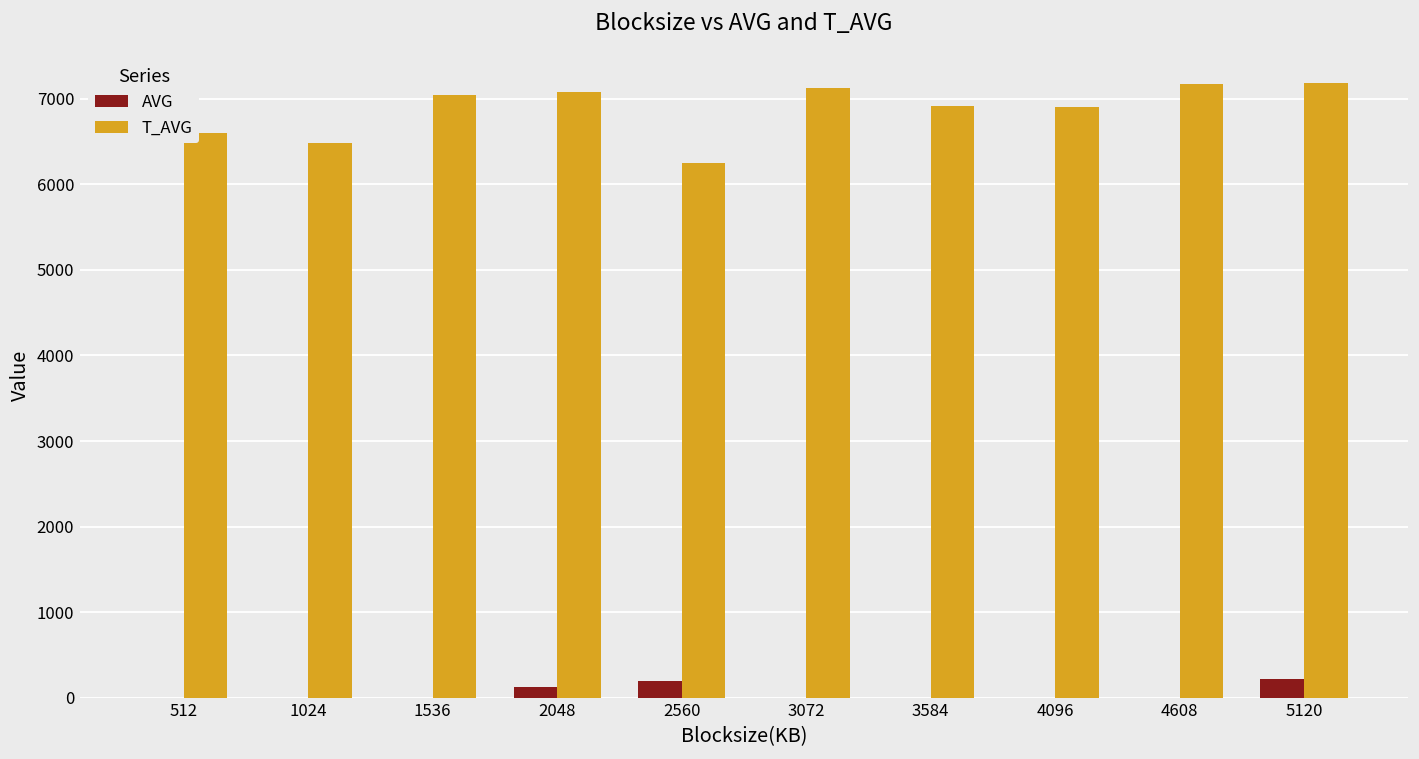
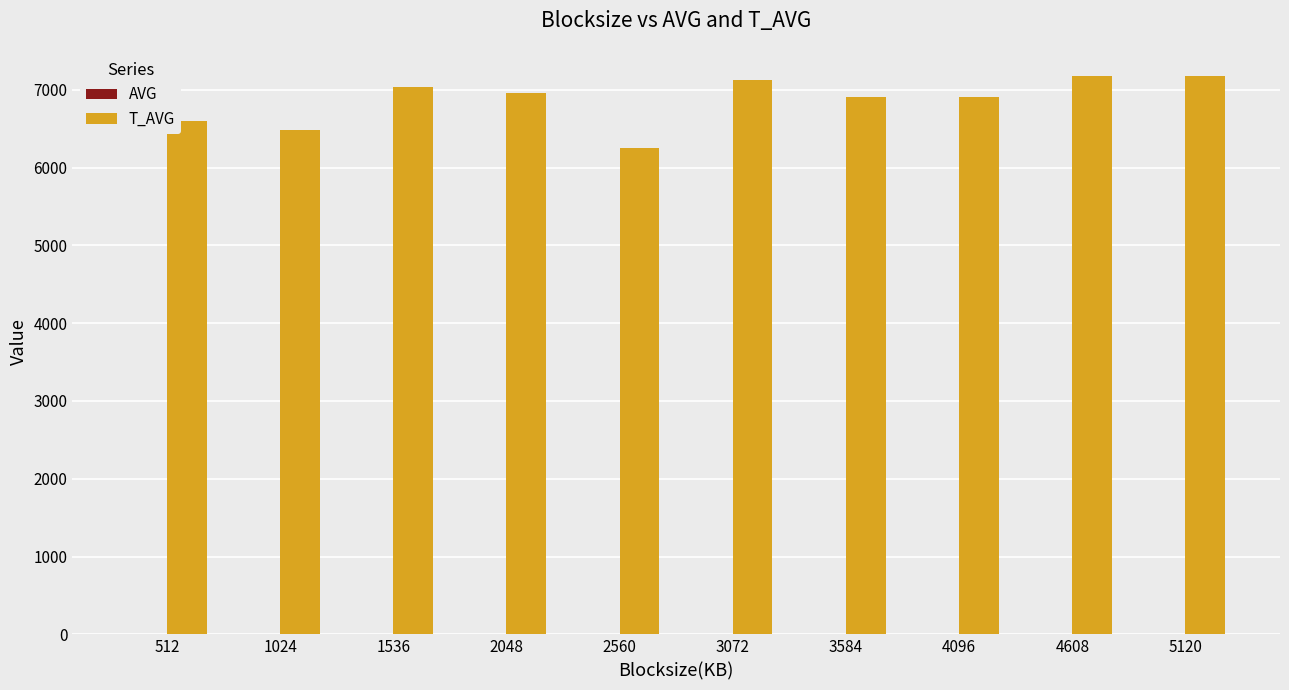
  {
    "AVG": {
-     "2048": 100,
-     "2560": 200,
-     "5120": 200
+     "2048": 0,
+     "2560": 0,
+     "5120": 0
    },
    "T_AVG": {
      "512": 6600,
      "1024": 6500,
      "1536": 7000,
-     "2048": 7100,
+     "2048": 7000,
      "2560": 6300,
      "3072": 7100,
      "3584": 6900,
      "4096": 6900,
      "4608": 7200,
      "5120": 7200
    }
  }
